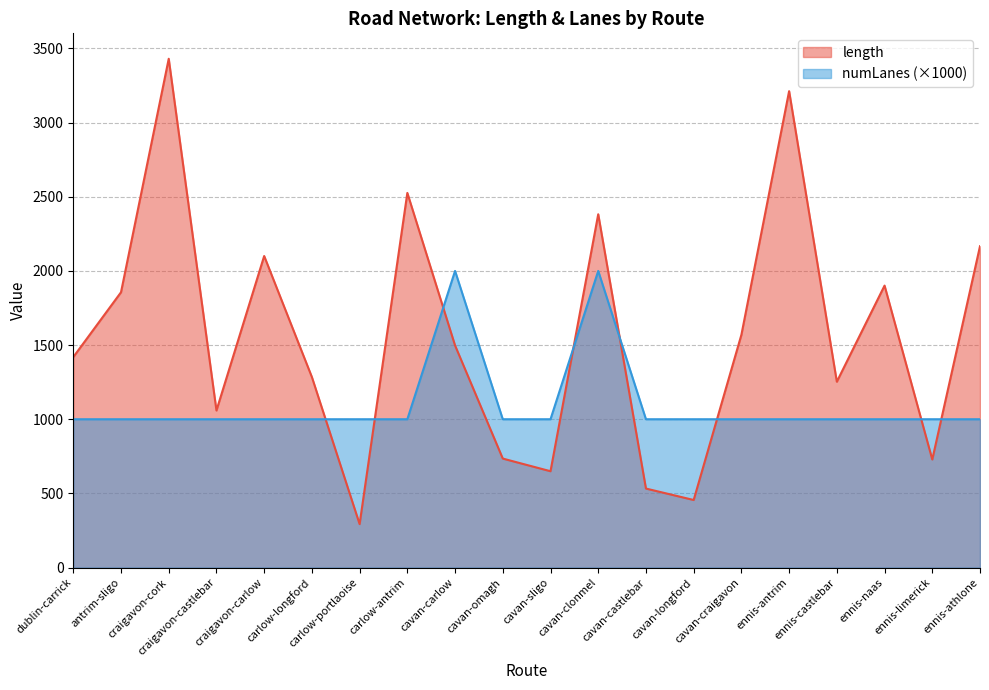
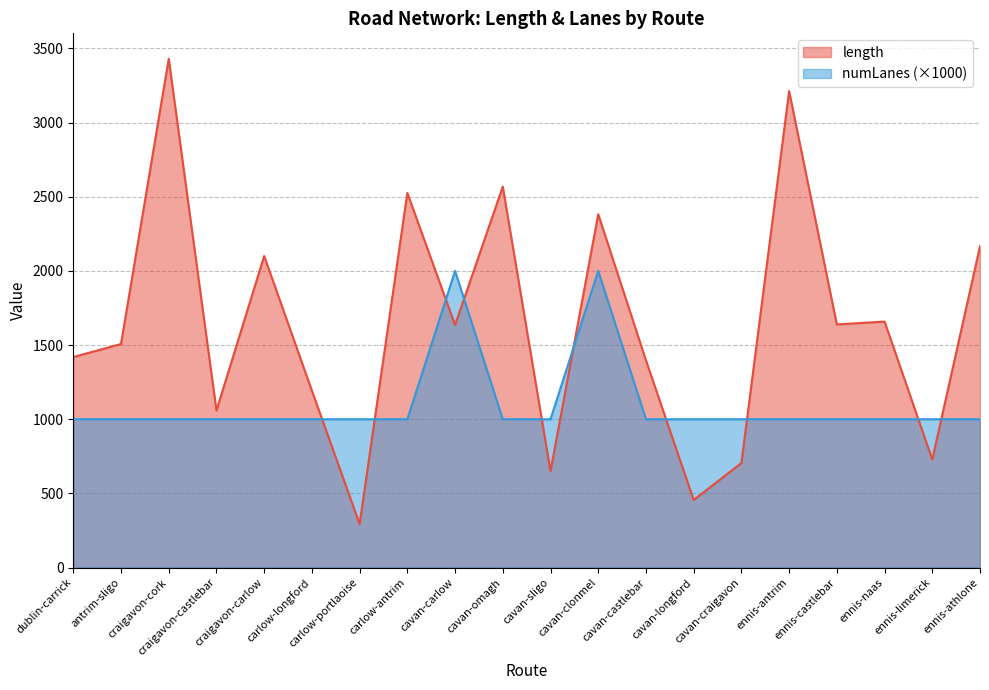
  {
    "length": {
      "dublin-carrick": 1420,
-     "antrim-sligo": 1860,
+     "antrim-sligo": 1510,
      "craigavon-cork": 3430,
      "craigavon-castlebar": 1060,
      "craigavon-carlow": 2100,
-     "carlow-longford": 1280,
+     "carlow-longford": 1190,
      "carlow-portlaoise": 290,
      "carlow-antrim": 2530,
-     "cavan-carlow": 1500,
-     "cavan-omagh": 730,
+     "cavan-carlow": 1640,
+     "cavan-omagh": 2570,
      "cavan-sligo": 650,
      "cavan-clonmel": 2380,
-     "cavan-castlebar": 530,
+     "cavan-castlebar": 1400,
      "cavan-longford": 460,
-     "cavan-craigavon": 1570,
+     "cavan-craigavon": 710,
      "ennis-antrim": 3210,
-     "ennis-castlebar": 1250,
-     "ennis-naas": 1900,
+     "ennis-castlebar": 1640,
+     "ennis-naas": 1660,
      "ennis-limerick": 730,
      "ennis-athlone": 2170
    },
    "numLanes (×1000)": {
      "dublin-carrick": 1000,
      "antrim-sligo": 1000,
      "craigavon-cork": 1000,
      "craigavon-castlebar": 1000,
      "craigavon-carlow": 1000,
      "carlow-longford": 1000,
      "carlow-portlaoise": 1000,
      "carlow-antrim": 1000,
      "cavan-carlow": 2000,
      "cavan-omagh": 1000,
      "cavan-sligo": 1000,
      "cavan-clonmel": 2000,
      "cavan-castlebar": 1000,
      "cavan-longford": 1000,
      "cavan-craigavon": 1000,
      "ennis-antrim": 1000,
      "ennis-castlebar": 1000,
      "ennis-naas": 1000,
      "ennis-limerick": 1000,
      "ennis-athlone": 1000
    }
  }
